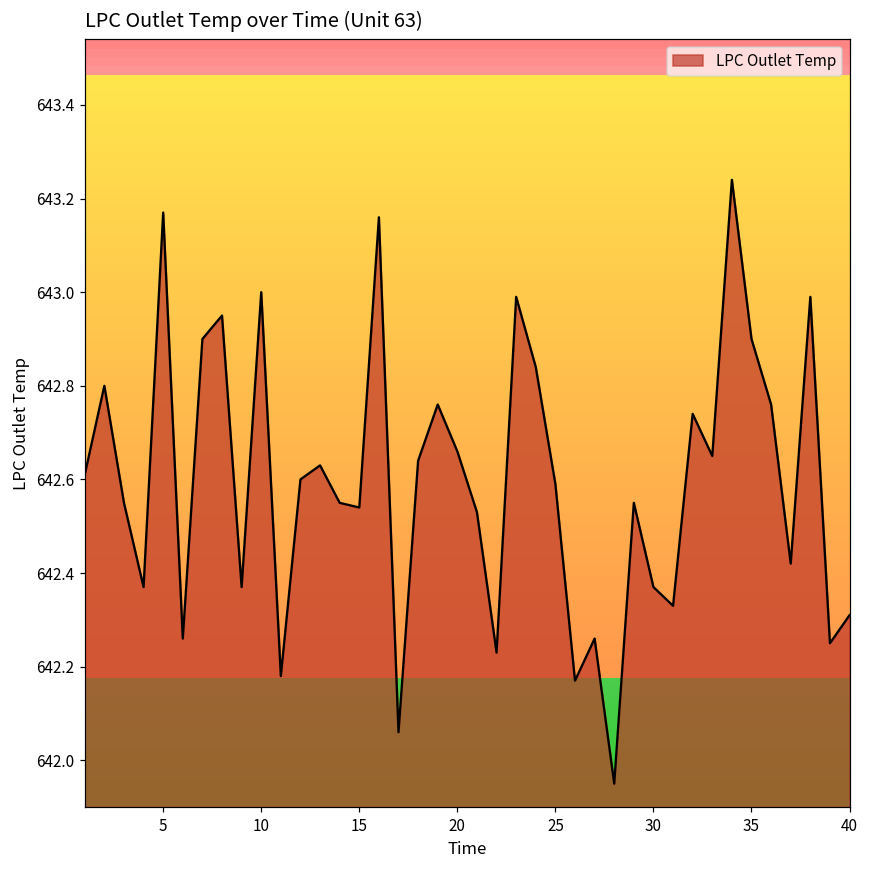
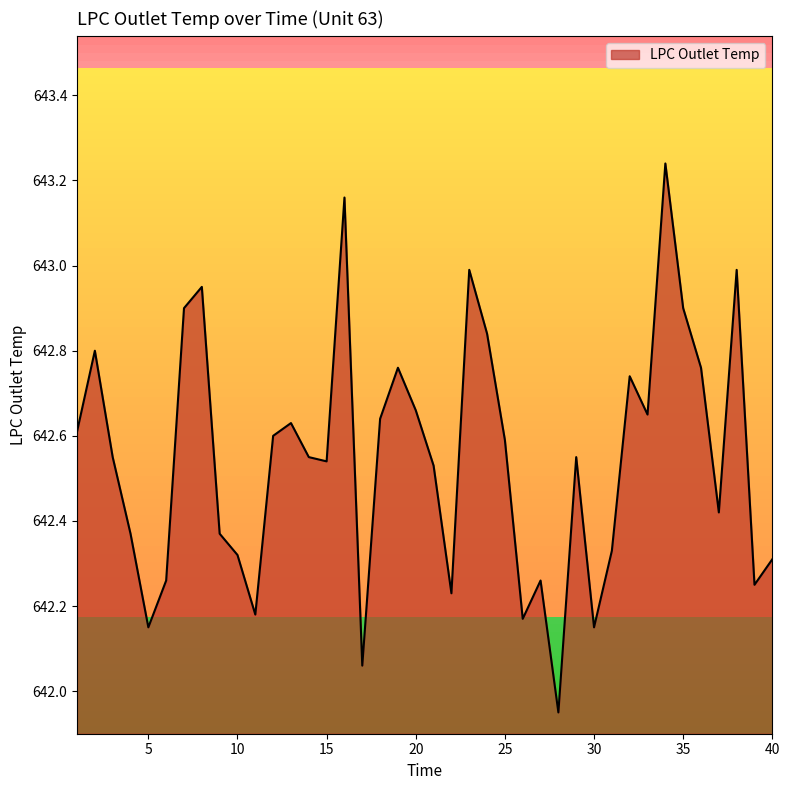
  {
-   "5": 643.17,
-   "10": 643.00,
+   "5": 642.15,
+   "10": 642.32,
    "15": 642.54,
    "20": 642.66,
    "25": 642.59,
-   "30": 642.37,
+   "30": 642.15,
    "35": 642.90,
    "40": 642.31
  }
